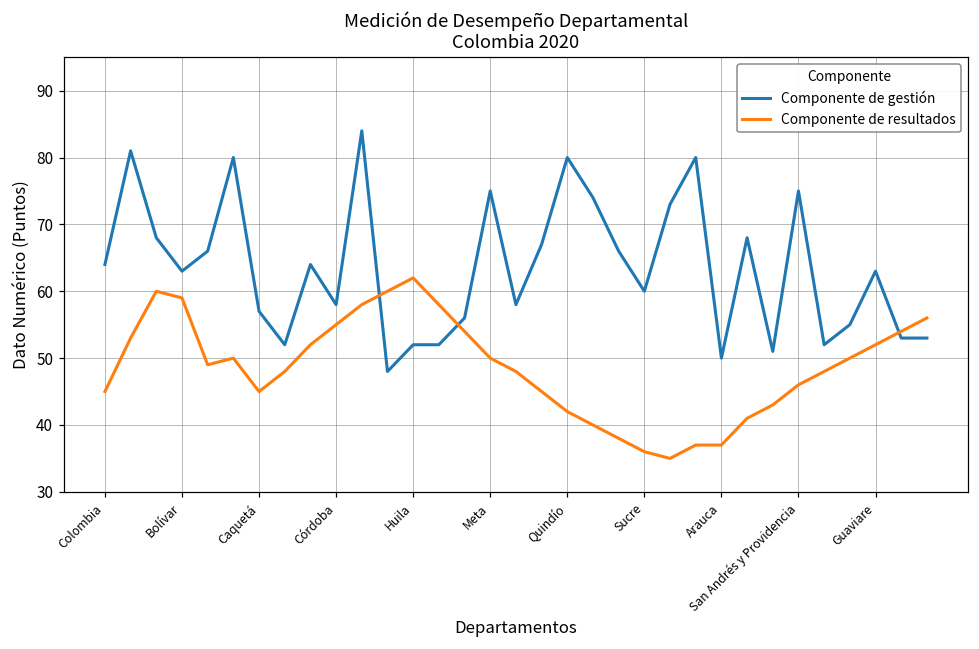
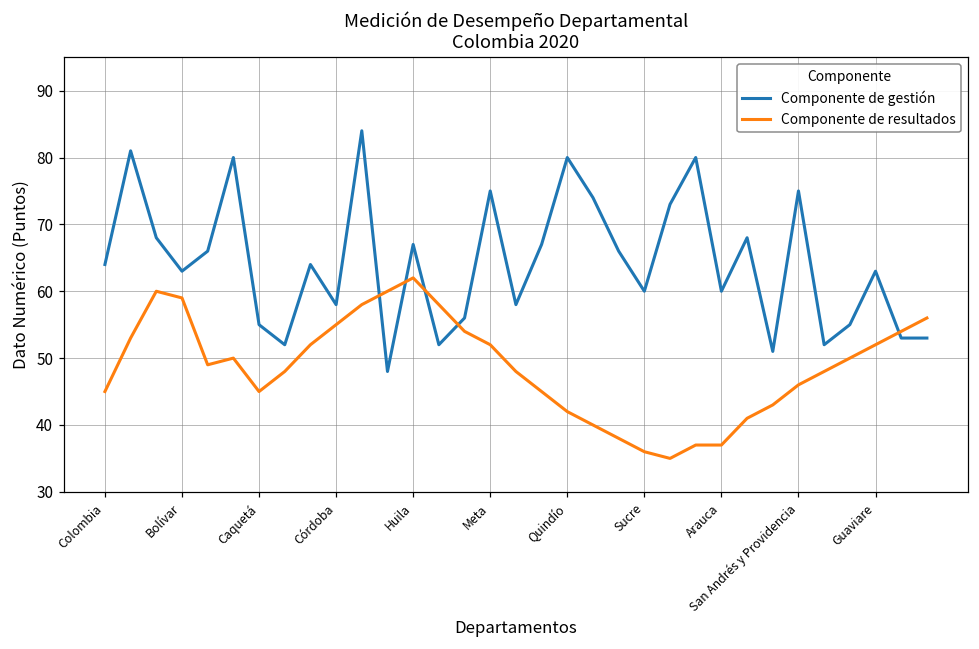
  {
    "Componente de gestión": {
      "Colombia": 64,
      "Bolívar": 63,
-     "Caquetá": 57,
+     "Caquetá": 55,
      "Córdoba": 58,
-     "Huila": 52,
+     "Huila": 67,
      "Meta": 75,
      "Quindío": 80,
      "Sucre": 60,
-     "Arauca": 50,
+     "Arauca": 60,
      "San Andrés y Providencia": 75,
      "Guaviare": 63
    },
    "Componente de resultados": {
      "Colombia": 45,
      "Bolívar": 59,
      "Caquetá": 45,
      "Córdoba": 55,
      "Huila": 62,
-     "Meta": 50,
+     "Meta": 52,
      "Quindío": 42,
      "Sucre": 36,
      "Arauca": 37,
      "San Andrés y Providencia": 46,
      "Guaviare": 52
    }
  }
